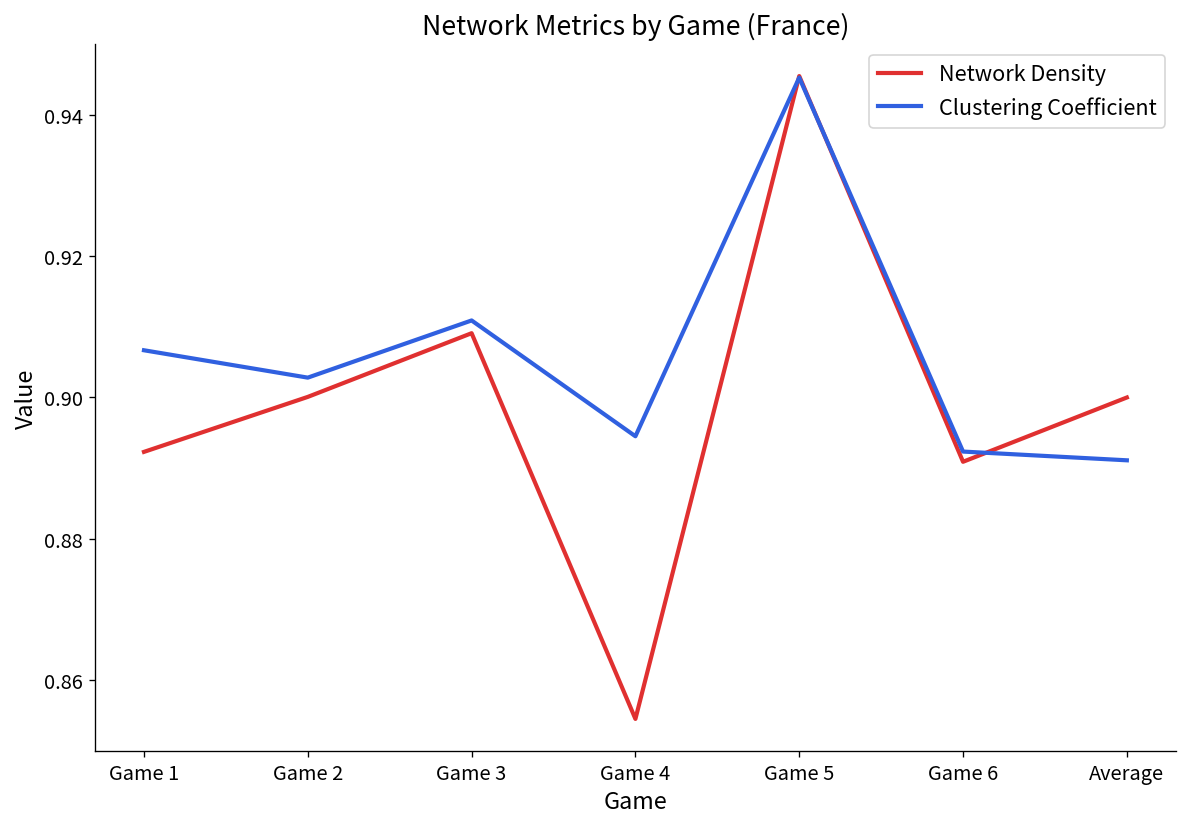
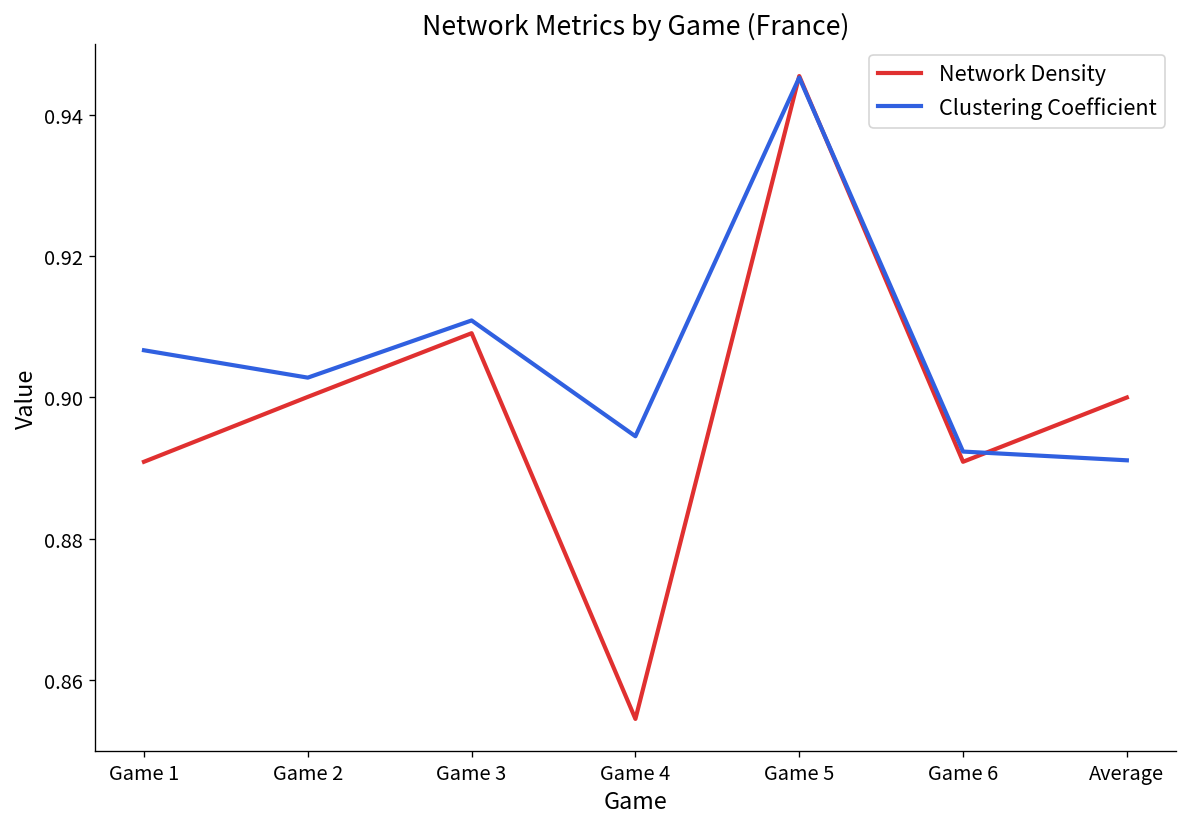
  {
    "Network Density": {
-     "Game 1": 0.892,
+     "Game 1": 0.891,
      "Game 2": 0.900,
      "Game 3": 0.909,
      "Game 4": 0.855,
      "Game 6": 0.891,
      "Average": 0.900
    },
    "Clustering Coefficient": {
      "Game 1": 0.907,
      "Game 2": 0.903,
      "Game 3": 0.911,
      "Game 4": 0.895,
      "Game 6": 0.892,
      "Average": 0.891
    }
  }
